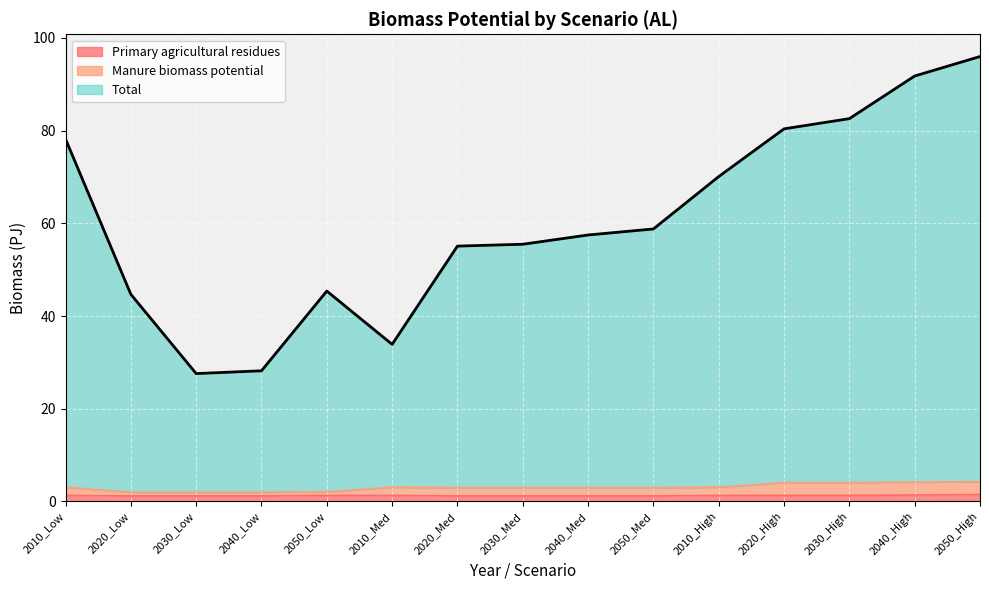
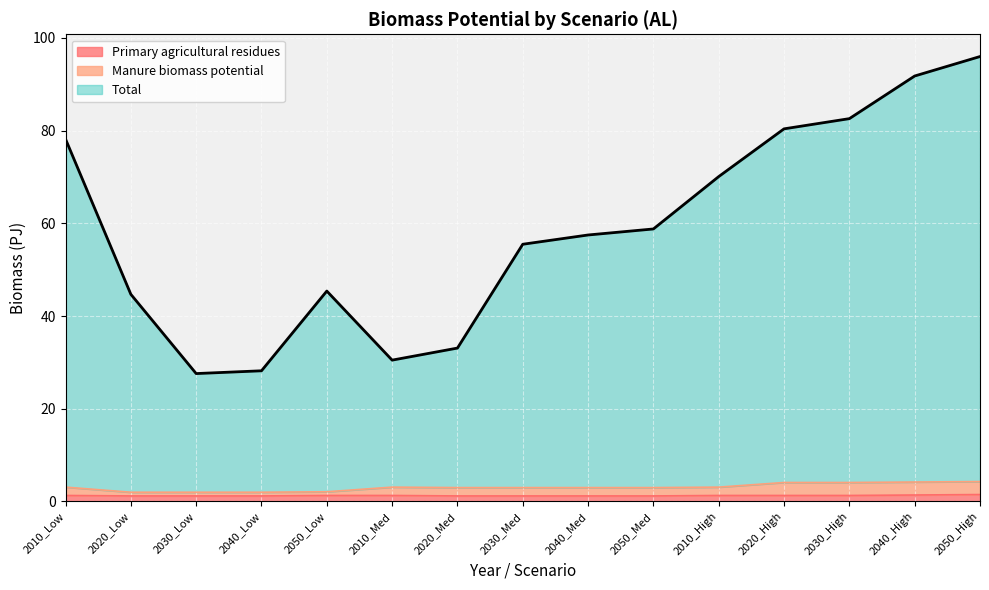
  {
    "Total": {
      "2010_Low": 75,
      "2020_Low": 43,
      "2030_Low": 26,
      "2040_Low": 26,
      "2050_Low": 43,
-     "2010_Med": 31,
-     "2020_Med": 52,
+     "2010_Med": 27,
+     "2020_Med": 30,
      "2030_Med": 53,
      "2040_Med": 55,
      "2050_Med": 56,
      "2010_High": 67,
      "2020_High": 76,
      "2030_High": 79,
      "2040_High": 88,
      "2050_High": 92
    }
  }
